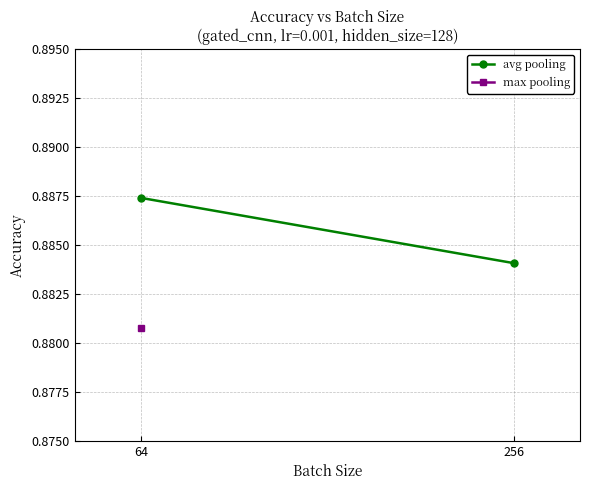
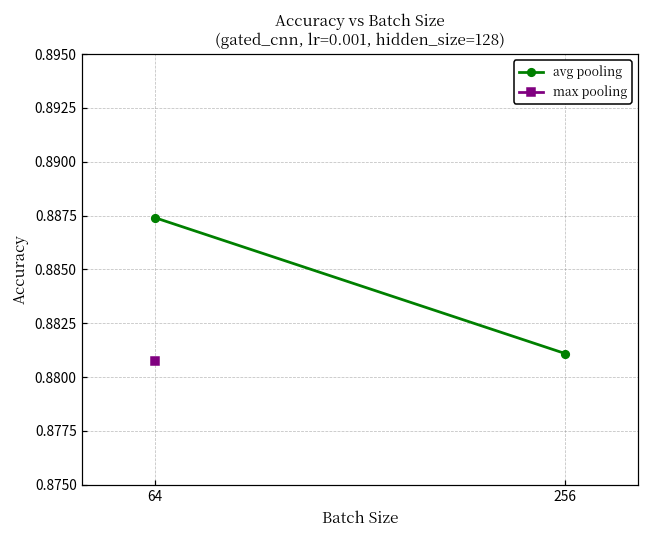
  {
    "avg pooling": {
      "64": 0.8874,
-     "256": 0.8841
+     "256": 0.8811
    },
    "max pooling": {
      "64": 0.8807
    }
  }
